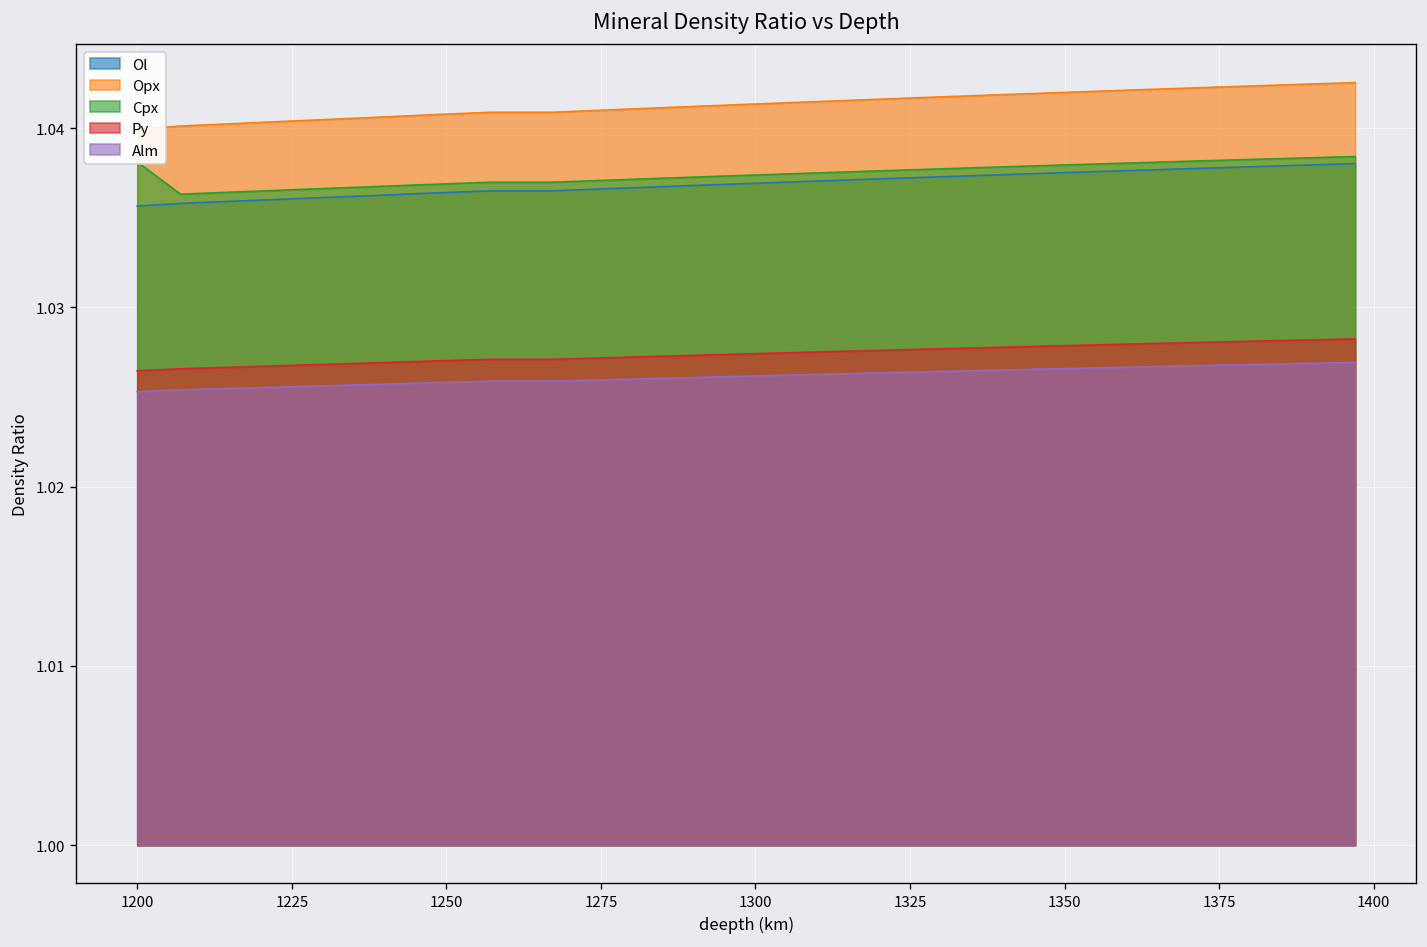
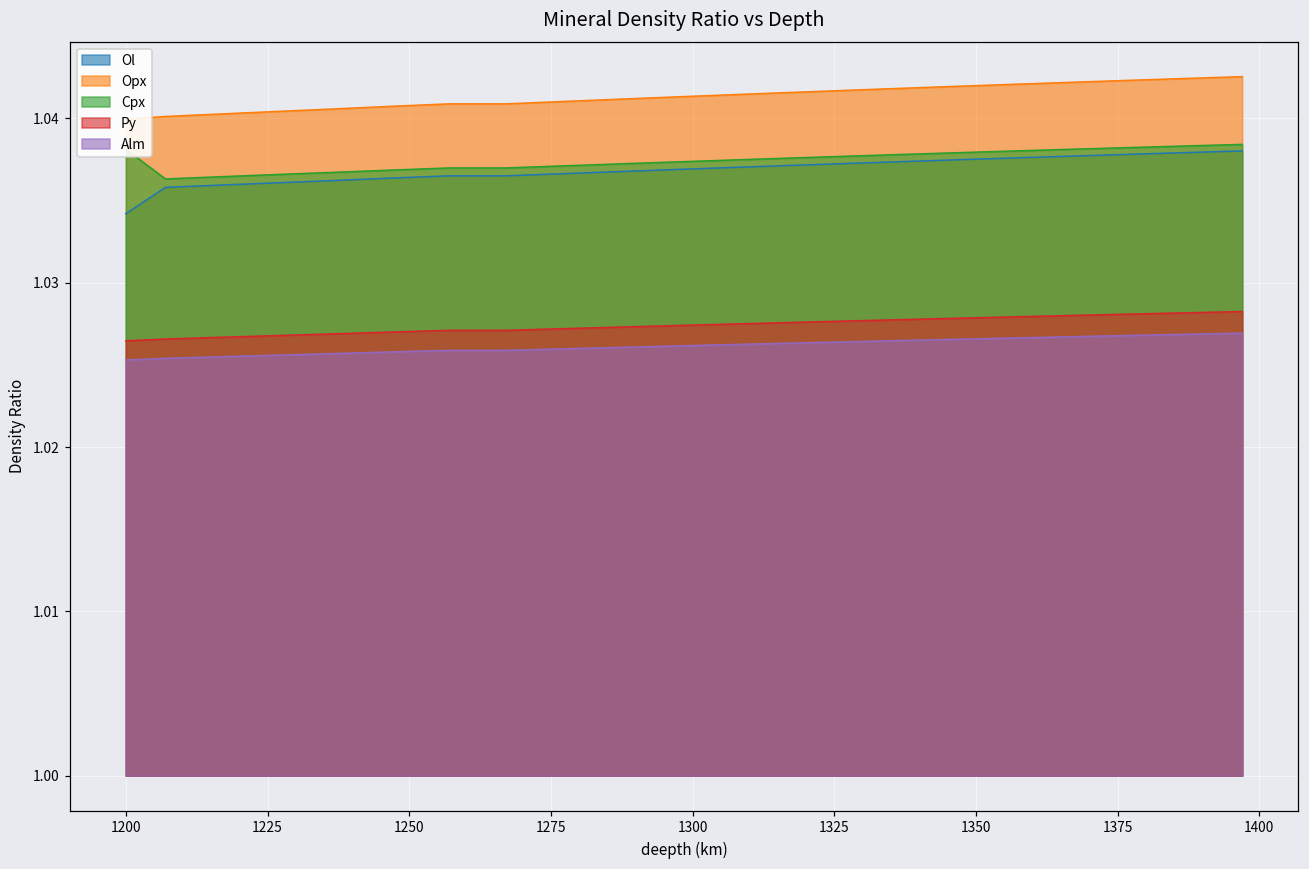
  {
    "Ol": {
-     "1200": 1.0357
+     "1200": 1.0342
    },
    "Py": {
      "1200": 1.0265
    },
    "Alm": {
      "1200": 1.0253
    }
  }
